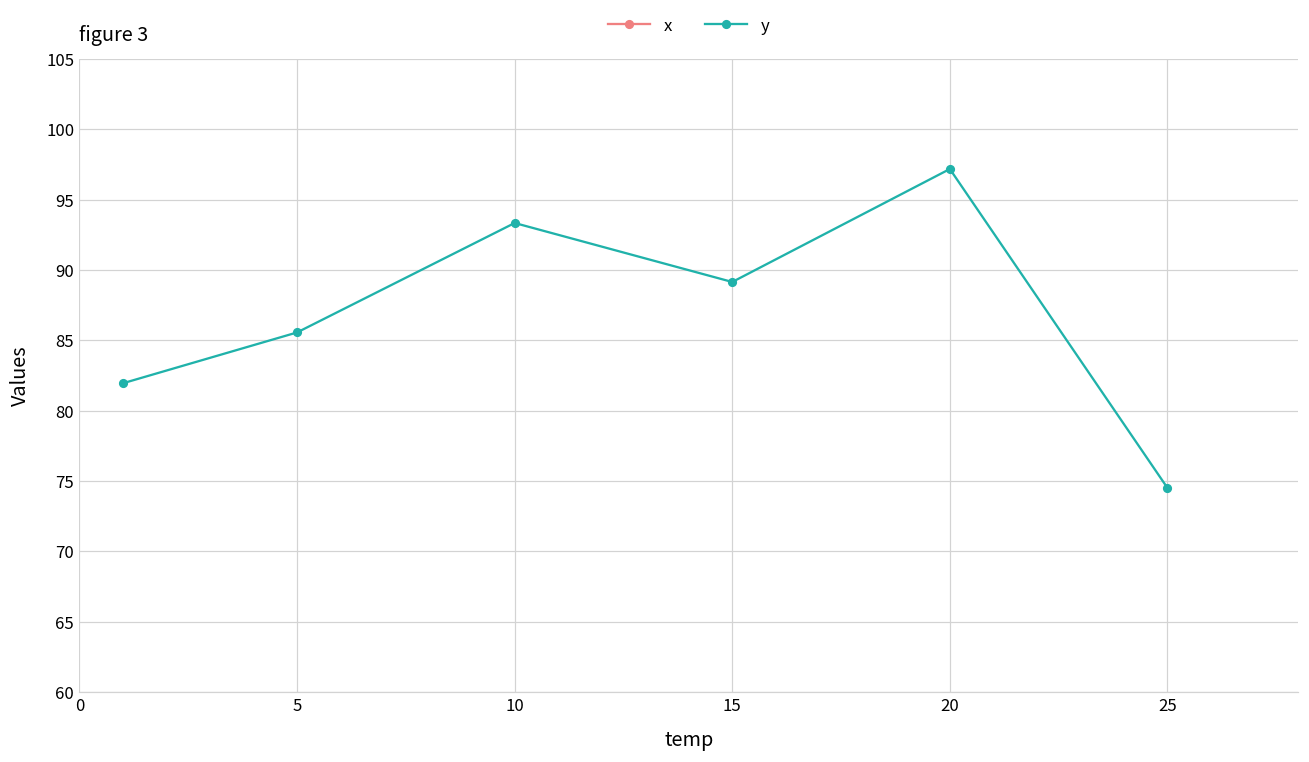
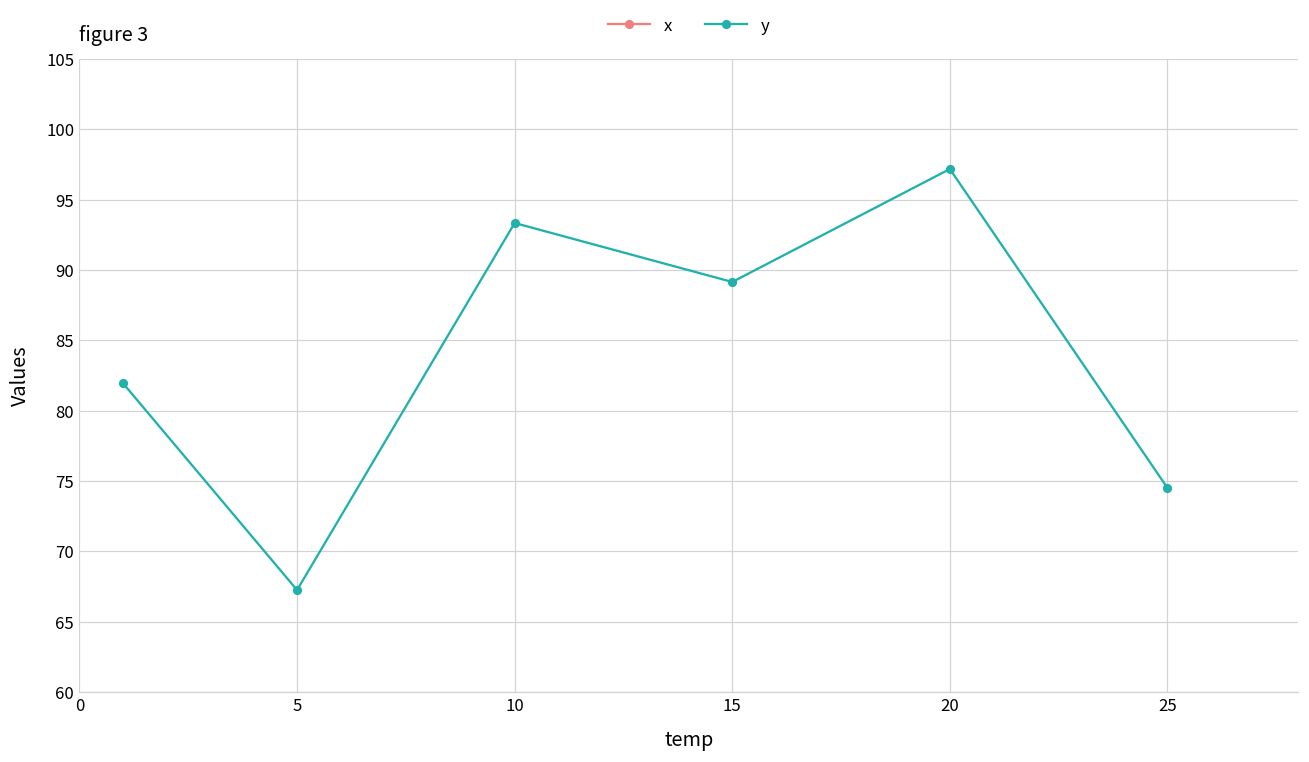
  {
    "y": {
-     "5": 85.6,
+     "5": 67.2,
      "10": 93.3,
      "15": 89.1,
      "20": 97.2,
      "25": 74.5
    }
  }
